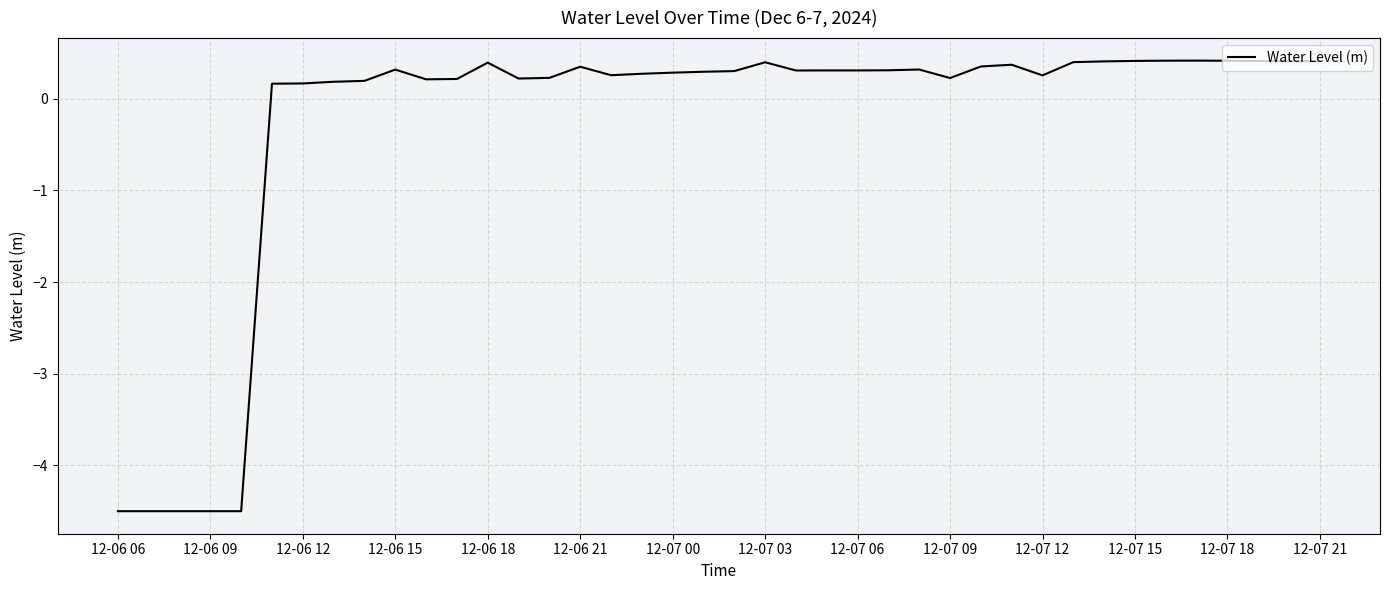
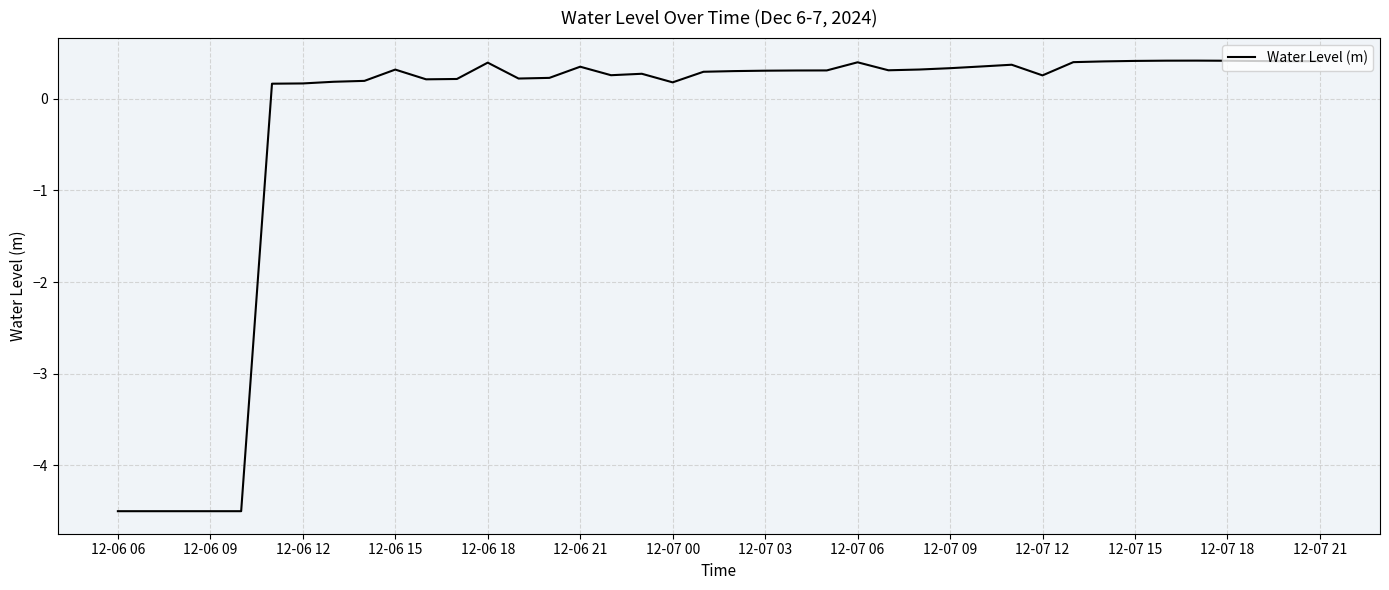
  {
    "12-06 06": -4.5,
    "12-06 09": -4.5,
    "12-06 12": 0.2,
    "12-06 15": 0.3,
    "12-06 18": 0.4,
    "12-06 21": 0.3,
-   "12-07 00": 0.3,
-   "12-07 03": 0.4,
-   "12-07 06": 0.3,
-   "12-07 09": 0.2,
+   "12-07 00": 0.2,
+   "12-07 03": 0.3,
+   "12-07 06": 0.4,
+   "12-07 09": 0.3,
    "12-07 12": 0.3,
    "12-07 15": 0.4
  }
